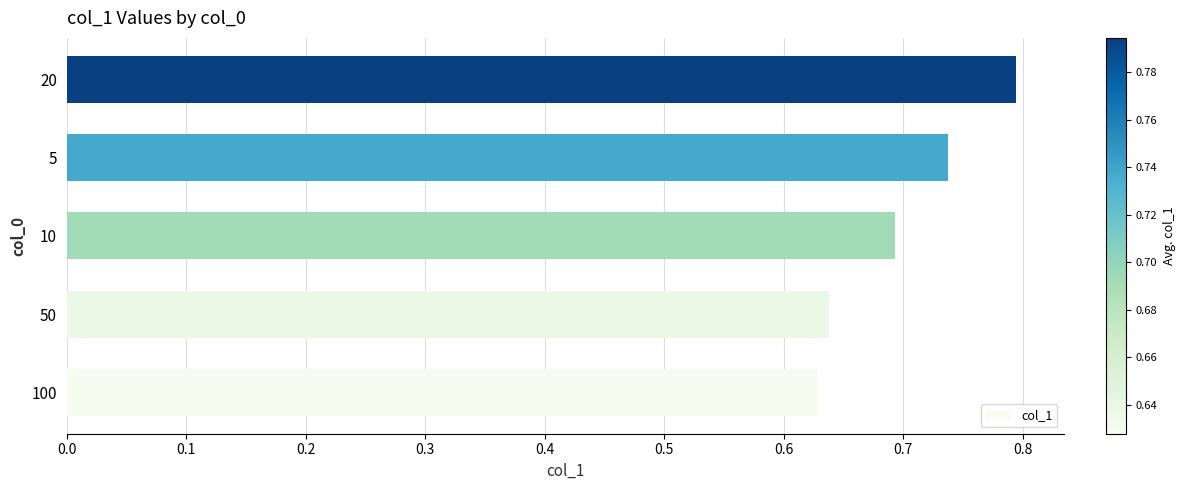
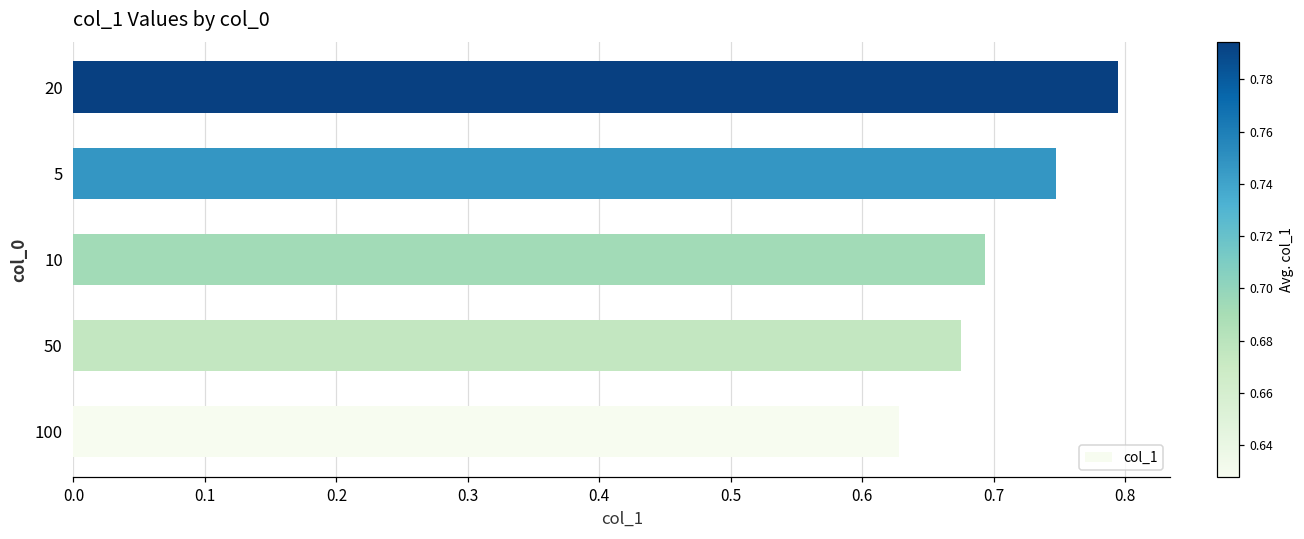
  {
    "20": 0.794,
-   "5": 0.738,
+   "5": 0.747,
    "10": 0.693,
-   "50": 0.638,
+   "50": 0.675,
    "100": 0.628
  }
